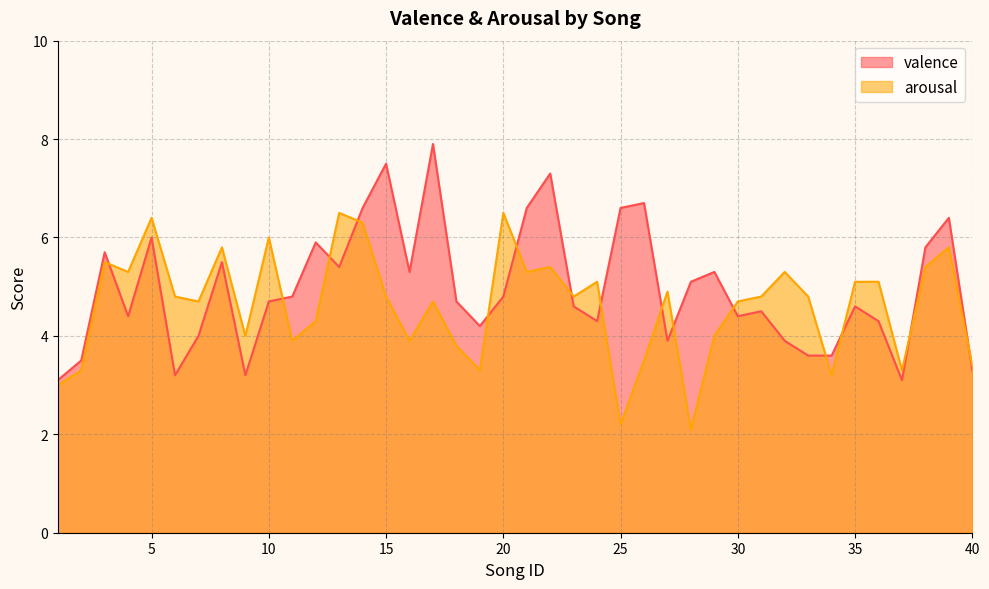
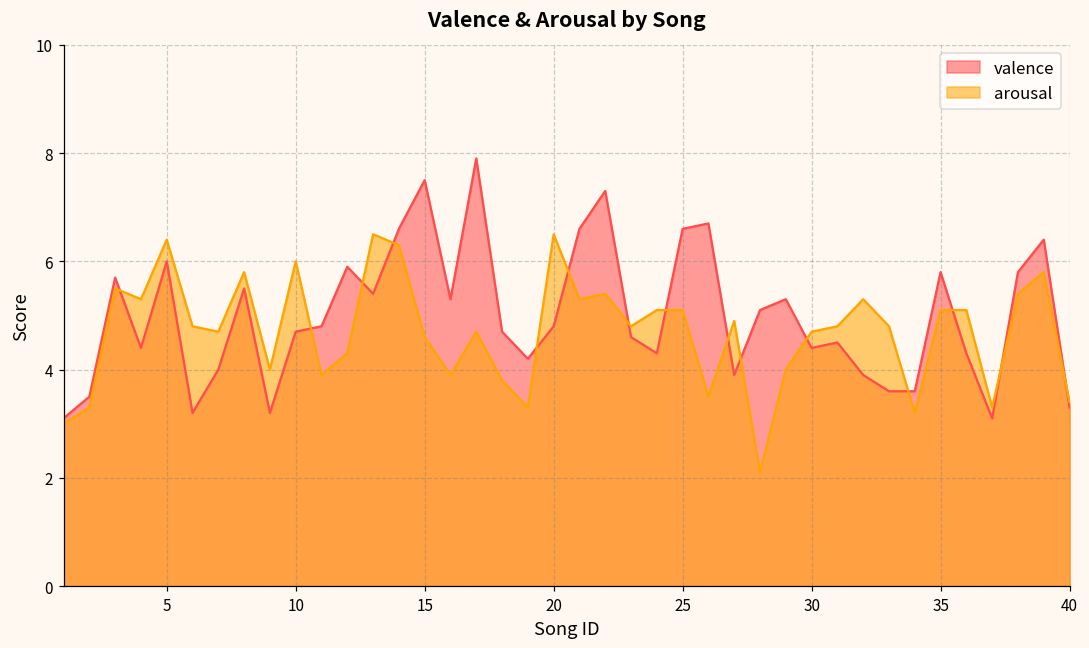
  {
    "valence": {
      "5": 6.0,
      "10": 4.7,
      "15": 7.5,
      "20": 4.8,
      "25": 6.6,
      "30": 4.4,
-     "35": 4.6,
+     "35": 5.8,
      "40": 3.3
    },
    "arousal": {
      "5": 6.4,
      "10": 6.0,
-     "15": 4.8,
+     "15": 4.6,
      "20": 6.5,
-     "25": 2.2,
+     "25": 5.1,
      "30": 4.7,
      "35": 5.1,
      "40": 3.4
    }
  }
